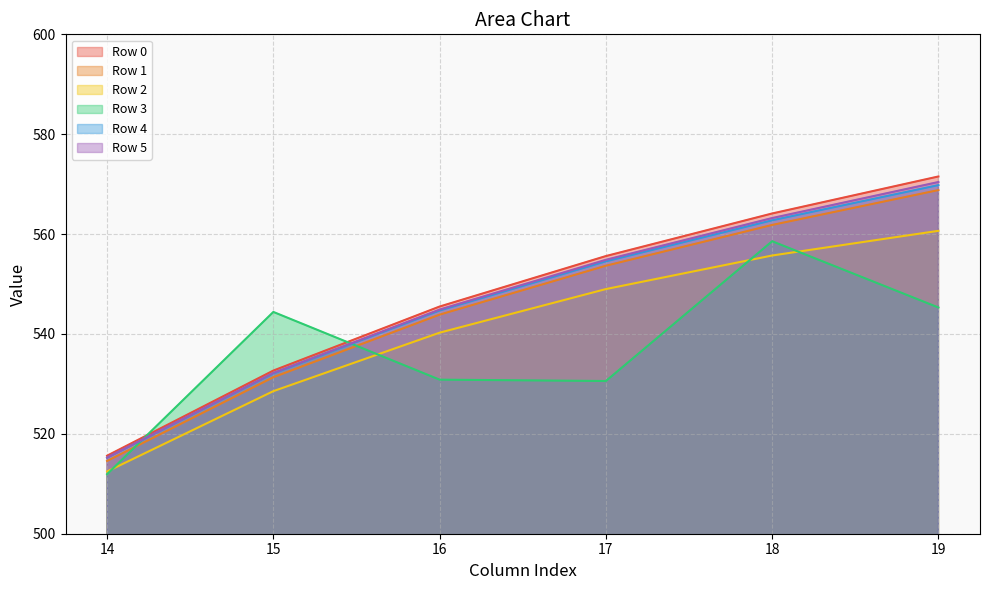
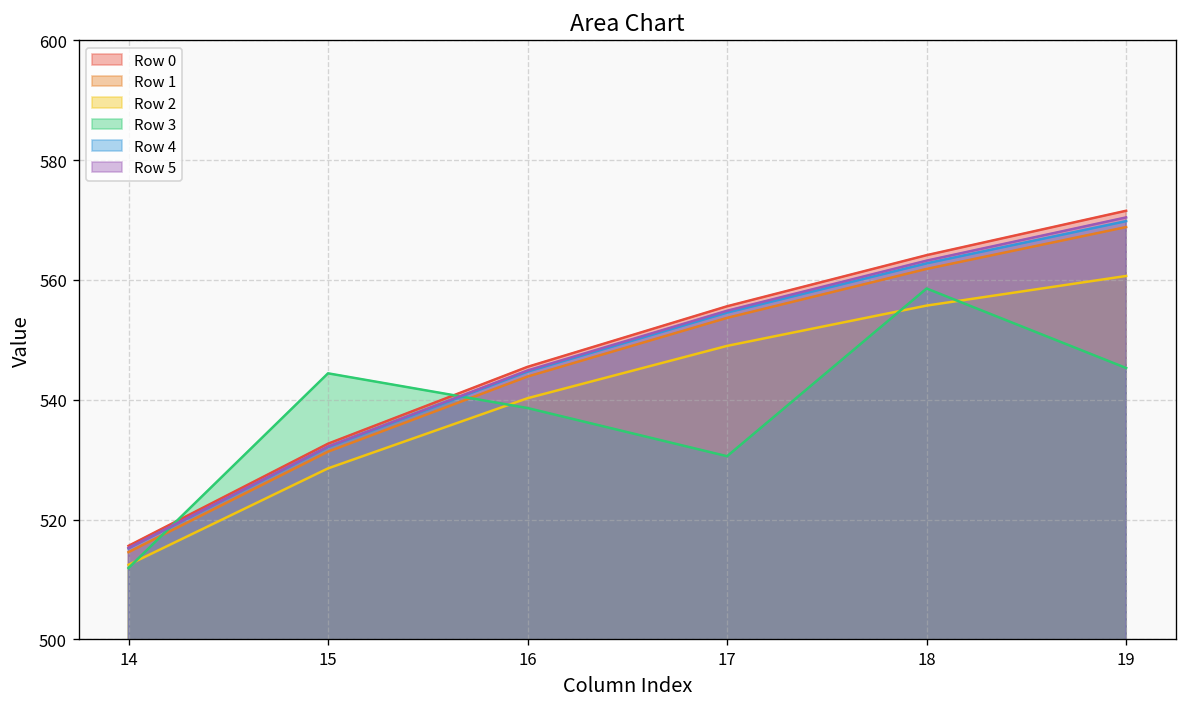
  {
    "Row 3": {
      "14": 512,
      "15": 544,
-     "16": 531,
+     "16": 539,
      "17": 531,
      "18": 559,
      "19": 545
    },
    "Row 4": {
      "19": 570
    },
    "Row 5": {
      "19": 570
    }
  }
